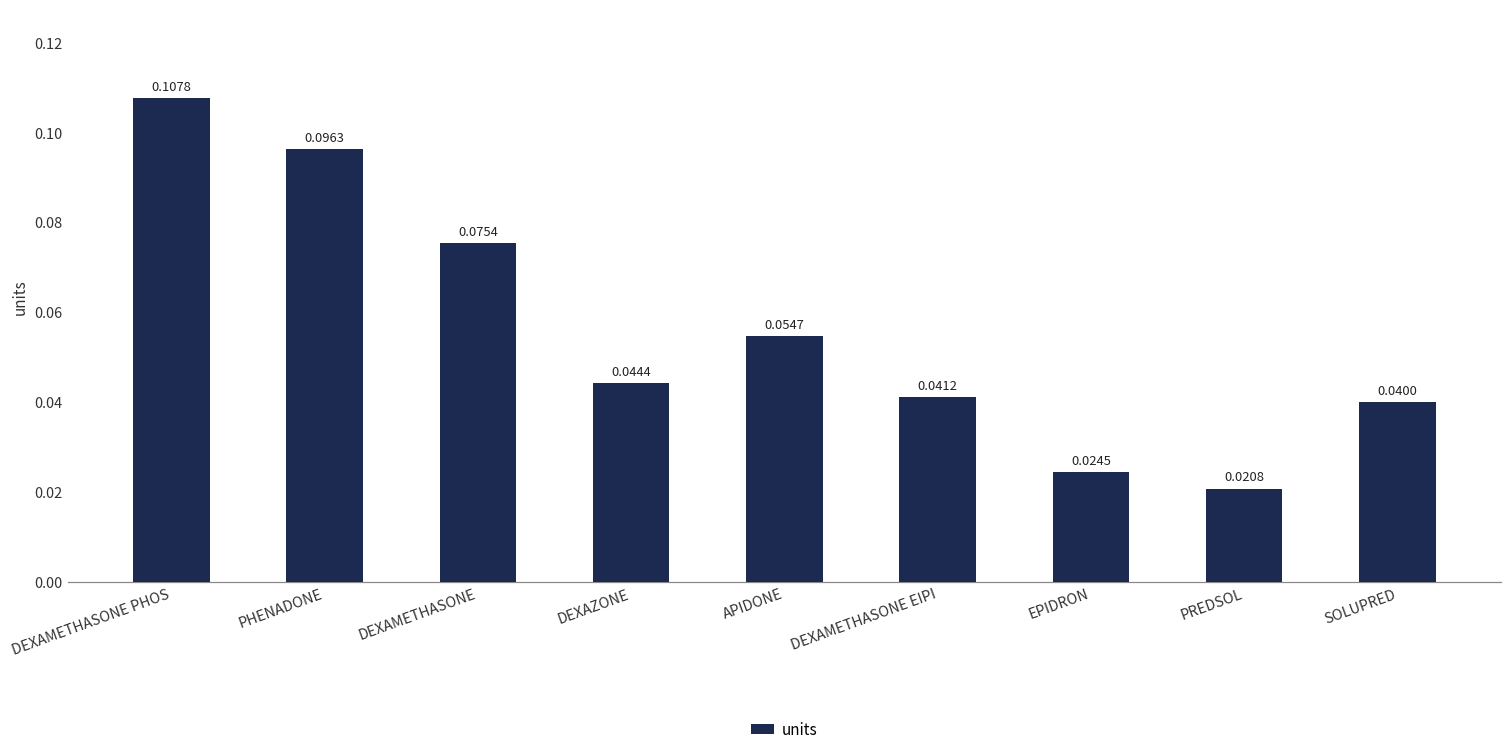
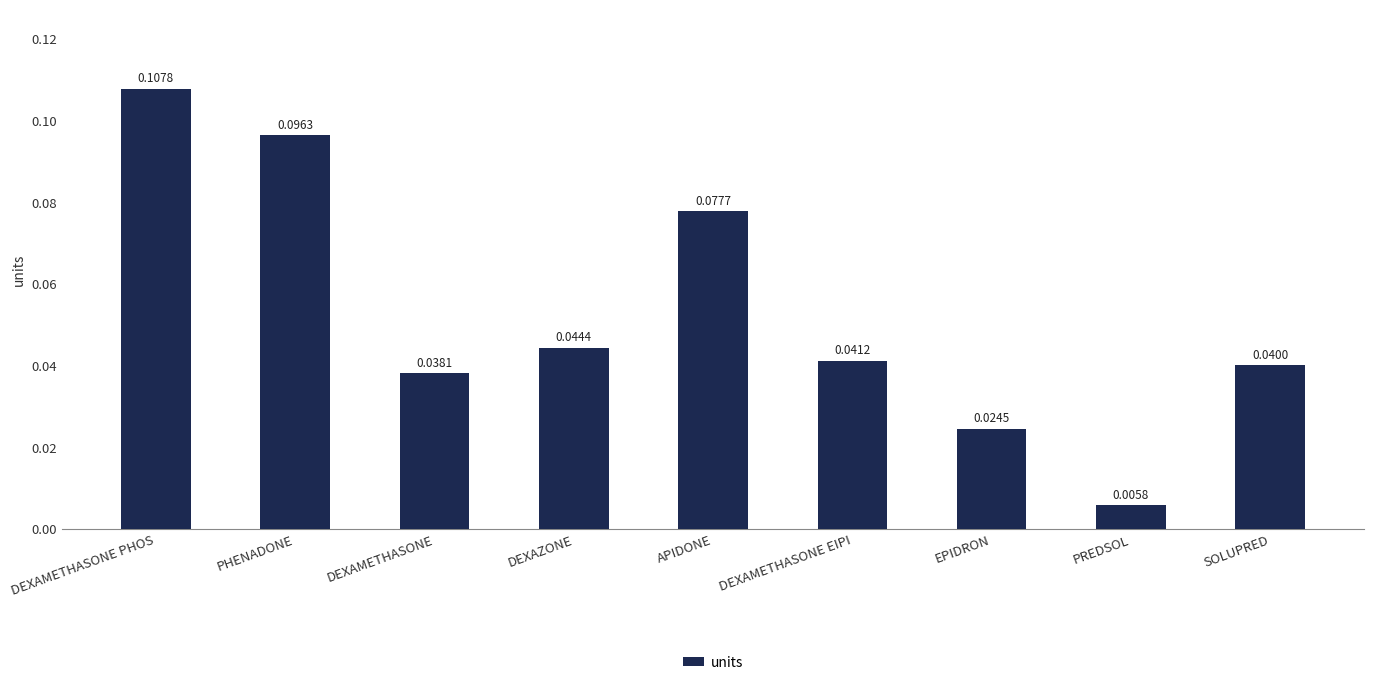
  {
    "DEXAMETHASONE PHOS": 0.1078,
    "PHENADONE": 0.0963,
-   "DEXAMETHASONE": 0.0754,
+   "DEXAMETHASONE": 0.0381,
    "DEXAZONE": 0.0444,
-   "APIDONE": 0.0547,
+   "APIDONE": 0.0777,
    "DEXAMETHASONE EIPI": 0.0412,
    "EPIDRON": 0.0245,
-   "PREDSOL": 0.0208,
+   "PREDSOL": 0.0058,
    "SOLUPRED": 0.0400
  }
